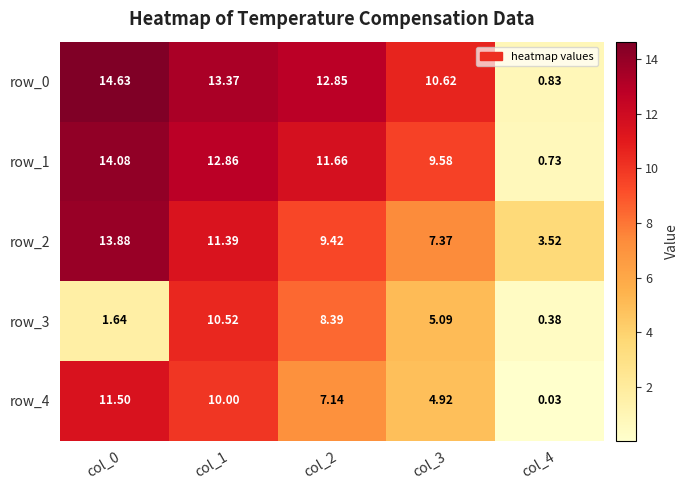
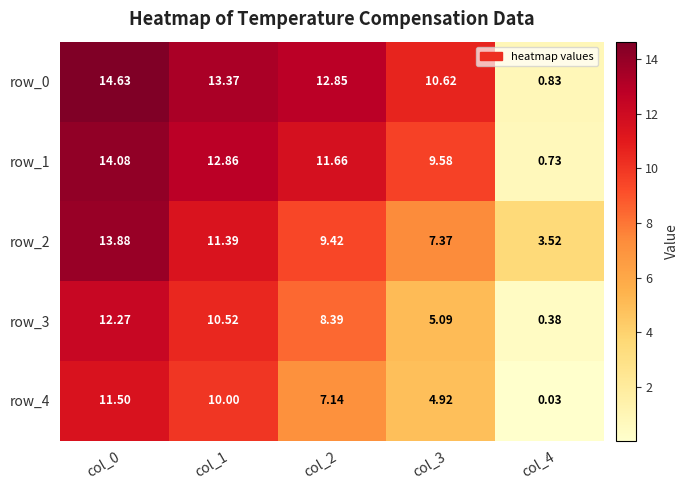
  {
    "row_0": {
      "col_0": 14.63,
      "col_1": 13.37,
      "col_2": 12.85,
      "col_3": 10.62,
      "col_4": 0.83
    },
    "row_1": {
      "col_0": 14.08,
      "col_1": 12.86,
      "col_2": 11.66,
      "col_3": 9.58,
      "col_4": 0.73
    },
    "row_2": {
      "col_0": 13.88,
      "col_1": 11.39,
      "col_2": 9.42,
      "col_3": 7.37,
      "col_4": 3.52
    },
    "row_3": {
-     "col_0": 1.64,
+     "col_0": 12.27,
      "col_1": 10.52,
      "col_2": 8.39,
      "col_3": 5.09,
      "col_4": 0.38
    },
    "row_4": {
      "col_0": 11.50,
      "col_1": 10.00,
      "col_2": 7.14,
      "col_3": 4.92,
      "col_4": 0.03
    }
  }
